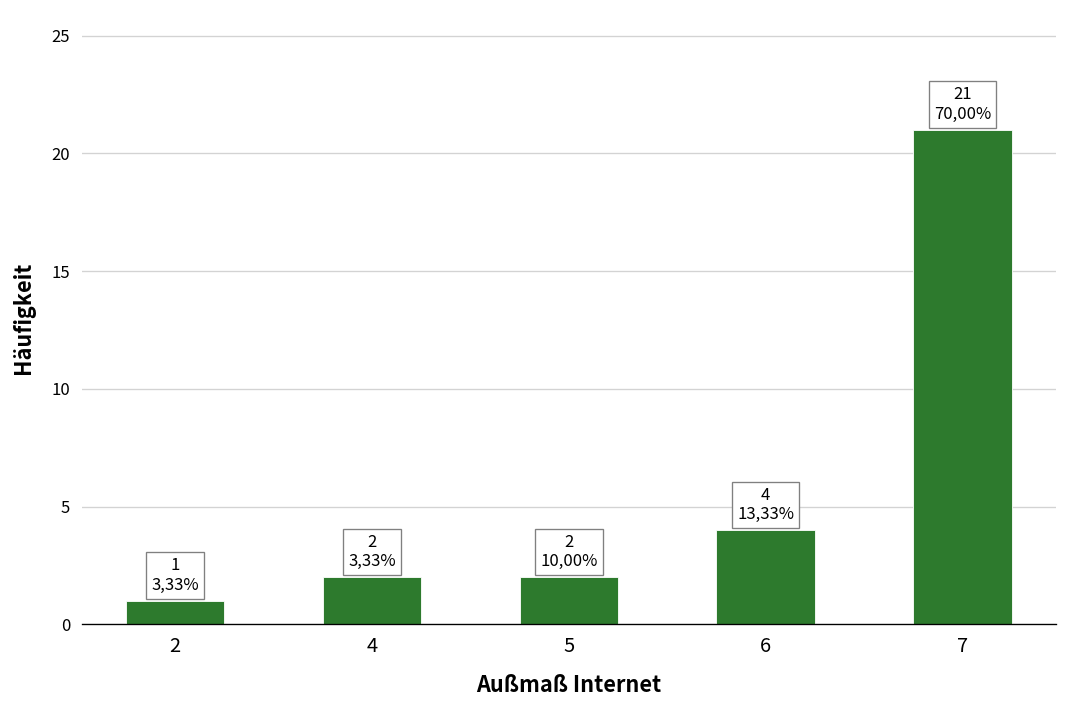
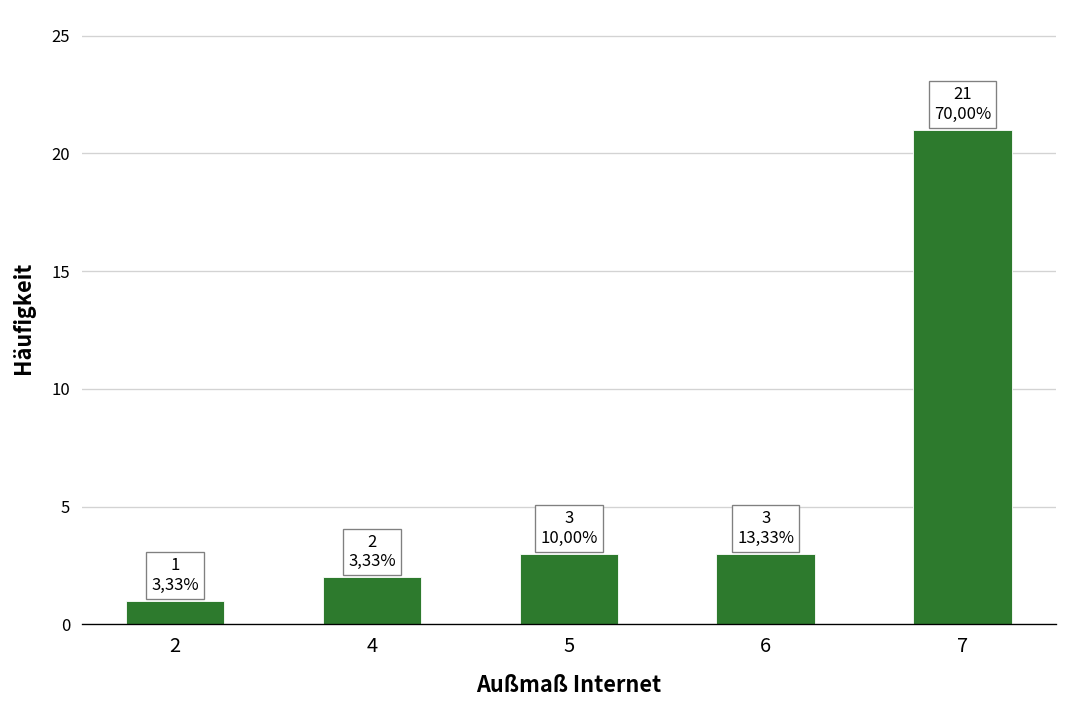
  {
-   "5": 2,
-   "6": 4
+   "5": 3,
+   "6": 3
  }
